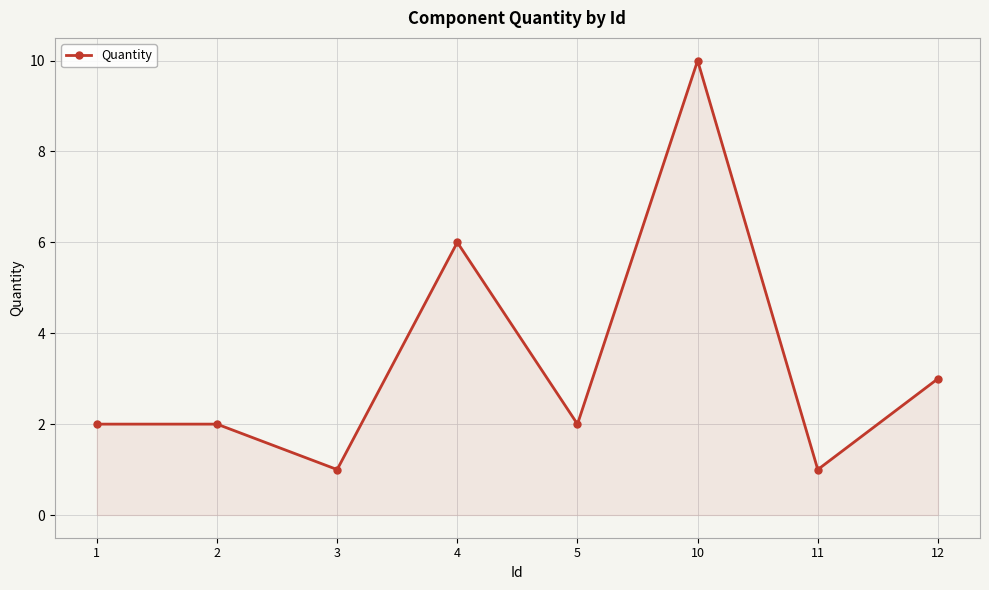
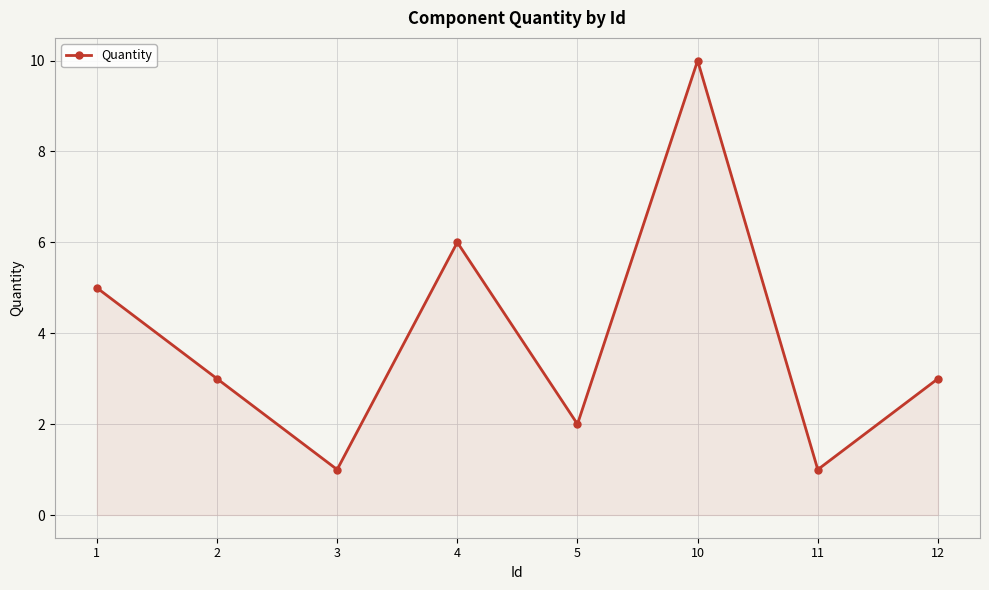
  {
-   "1": 2,
-   "2": 2,
+   "1": 5,
+   "2": 3,
    "3": 1,
    "4": 6,
    "5": 2,
    "10": 10,
    "11": 1,
    "12": 3
  }
